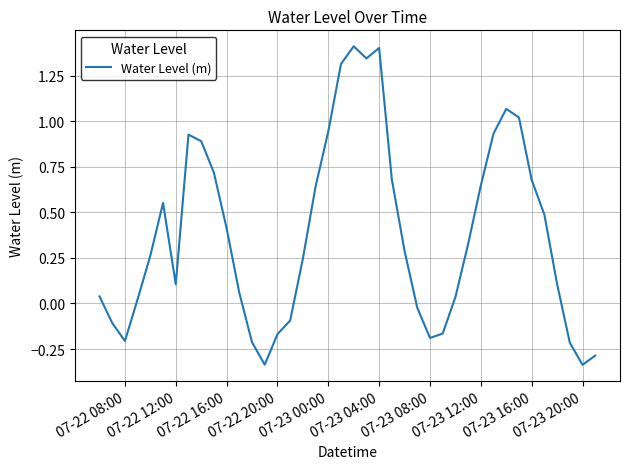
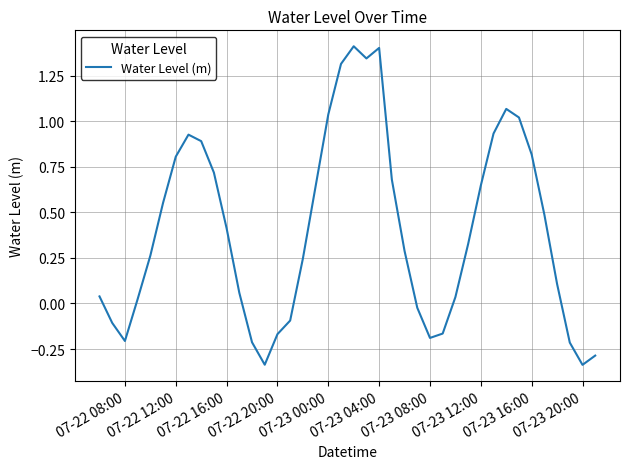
  {
    "07-22 08:00": -0.21,
-   "07-22 12:00": 0.11,
+   "07-22 12:00": 0.81,
    "07-22 16:00": 0.41,
    "07-22 20:00": -0.17,
-   "07-23 00:00": 0.94,
+   "07-23 00:00": 1.04,
    "07-23 04:00": 1.40,
    "07-23 08:00": -0.19,
    "07-23 12:00": 0.65,
-   "07-23 16:00": 0.68,
+   "07-23 16:00": 0.82,
    "07-23 20:00": -0.34
  }
